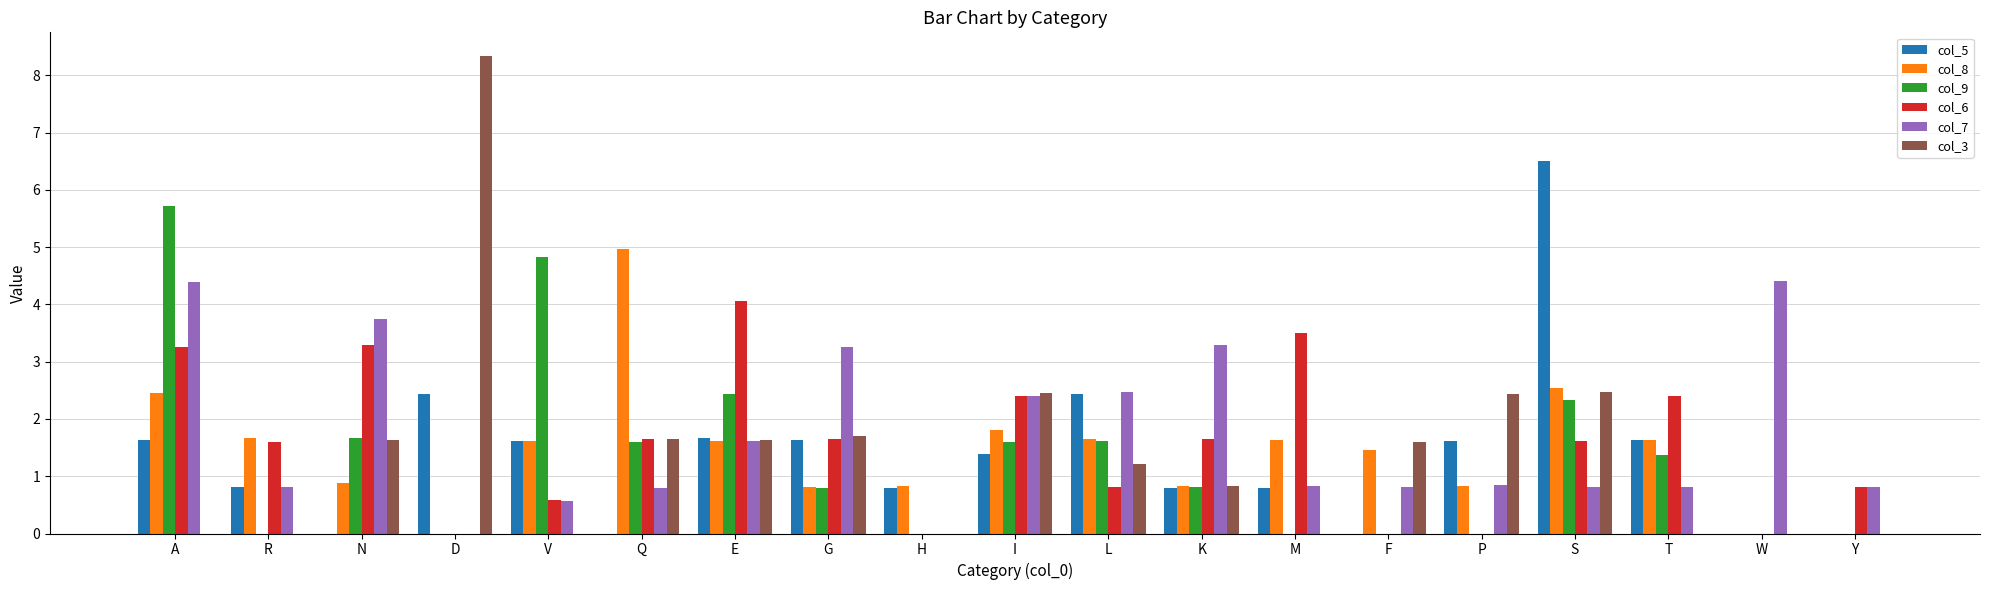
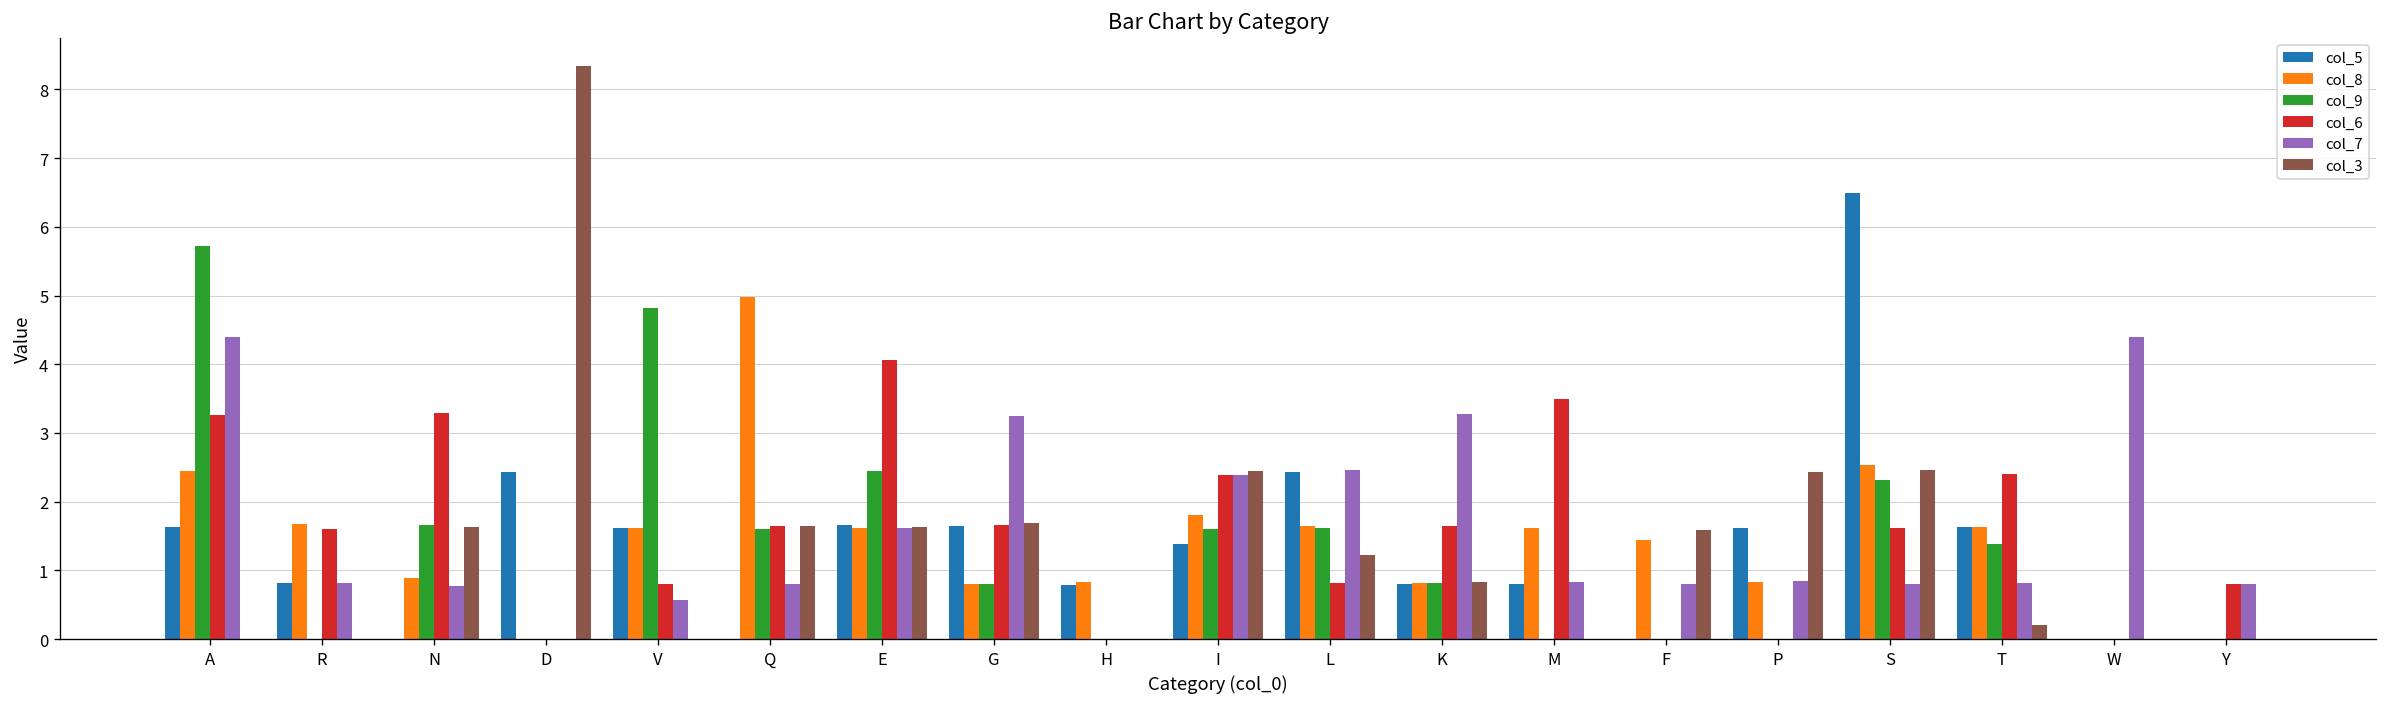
  {
    "col_5": {
      "A": 1.6,
      "R": 0.8,
      "N": 0.0,
      "D": 2.4,
      "V": 1.6,
      "Q": 0.0,
      "E": 1.7,
      "G": 1.6,
      "H": 0.8,
      "I": 1.4,
      "L": 2.4,
      "K": 0.8,
      "M": 0.8,
      "F": 0.0,
      "P": 1.6,
      "S": 6.5,
      "T": 1.6,
      "W": 0.0,
      "Y": 0.0
    },
    "col_8": {
      "A": 2.5,
      "R": 1.7,
      "N": 0.9,
      "D": 0.0,
      "V": 1.6,
      "Q": 5.0,
      "E": 1.6,
      "G": 0.8,
      "H": 0.8,
      "I": 1.8,
      "L": 1.7,
      "K": 0.8,
      "M": 1.6,
      "F": 1.4,
      "P": 0.8,
      "S": 2.5,
      "T": 1.6,
      "W": 0.0,
      "Y": 0.0
    },
    "col_9": {
      "A": 5.7,
      "R": 0.0,
      "N": 1.7,
      "D": 0.0,
      "V": 4.8,
      "Q": 1.6,
      "E": 2.4,
      "G": 0.8,
      "H": 0.0,
      "I": 1.6,
      "L": 1.6,
      "K": 0.8,
      "M": 0.0,
      "F": 0.0,
      "P": 0.0,
      "S": 2.3,
      "T": 1.4,
      "W": 0.0,
      "Y": 0.0
    },
    "col_6": {
      "A": 3.3,
      "R": 1.6,
      "N": 3.3,
      "D": 0.0,
-     "V": 0.6,
+     "V": 0.8,
      "Q": 1.7,
      "E": 4.1,
      "G": 1.7,
      "H": 0.0,
      "I": 2.4,
      "L": 0.8,
      "K": 1.6,
      "M": 3.5,
      "F": 0.0,
      "P": 0.0,
      "S": 1.6,
      "T": 2.4,
      "W": 0.0,
      "Y": 0.8
    },
    "col_7": {
      "A": 4.4,
      "R": 0.8,
-     "N": 3.7,
+     "N": 0.8,
      "D": 0.0,
      "V": 0.6,
      "Q": 0.8,
      "E": 1.6,
      "G": 3.2,
      "H": 0.0,
      "I": 2.4,
      "L": 2.5,
      "K": 3.3,
      "M": 0.8,
      "F": 0.8,
      "P": 0.9,
      "S": 0.8,
      "T": 0.8,
      "W": 4.4,
      "Y": 0.8
    },
    "col_3": {
      "A": 0.0,
      "R": 0.0,
      "N": 1.6,
      "D": 8.3,
      "V": 0.0,
      "Q": 1.6,
      "E": 1.6,
      "G": 1.7,
      "H": 0.0,
      "I": 2.4,
      "L": 1.2,
      "K": 0.8,
      "M": 0.0,
      "F": 1.6,
      "P": 2.4,
      "S": 2.5,
-     "T": 0.0,
+     "T": 0.2,
      "W": 0.0,
      "Y": 0.0
    }
  }
